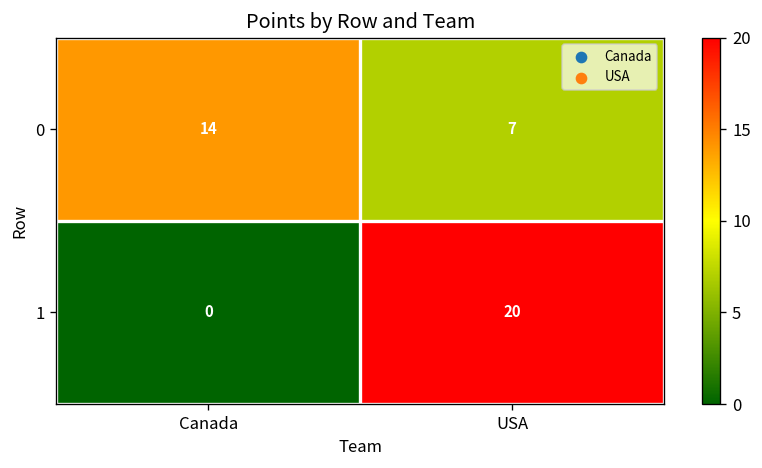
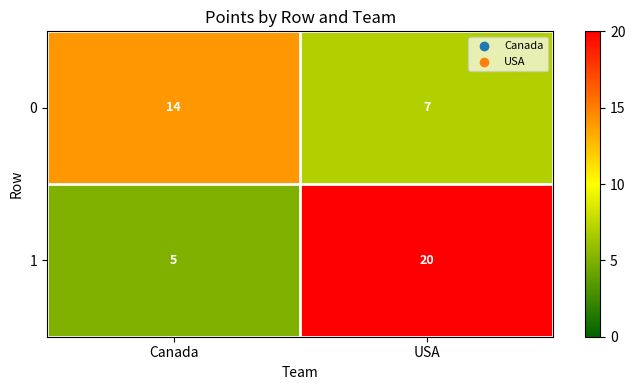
  {
    "0": {
      "Canada": 14,
      "USA": 7
    },
    "1": {
-     "Canada": 0,
+     "Canada": 5,
      "USA": 20
    }
  }
